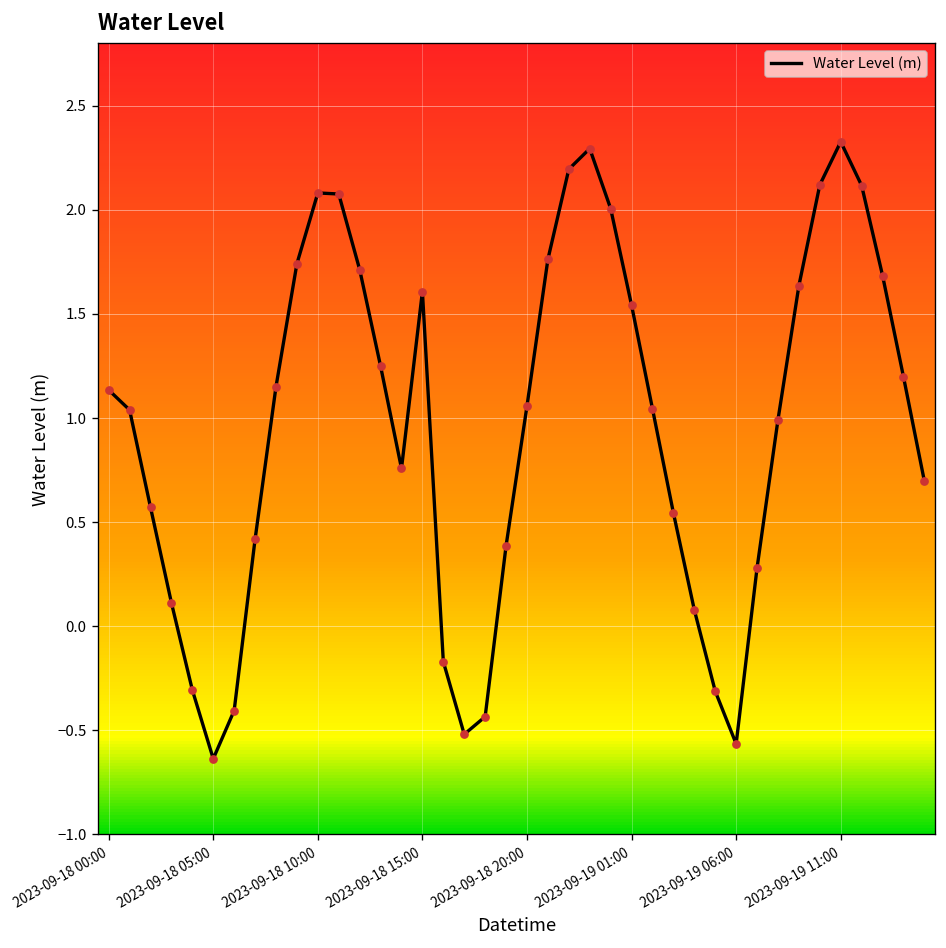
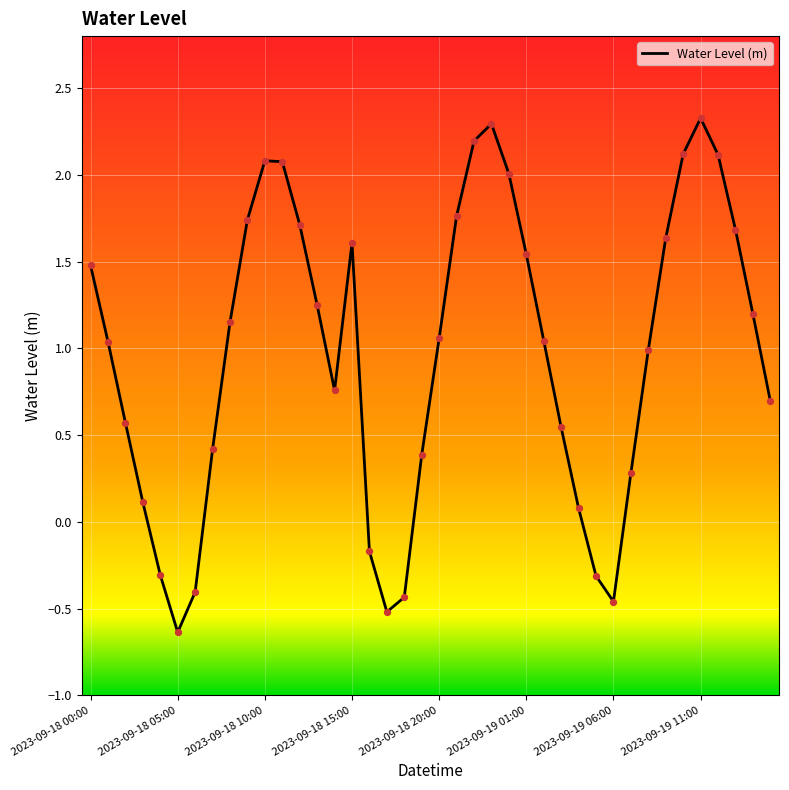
  {
-   "2023-09-18 00:00": 1.13,
+   "2023-09-18 00:00": 1.48,
    "2023-09-18 05:00": -0.64,
    "2023-09-18 10:00": 2.08,
    "2023-09-18 15:00": 1.61,
    "2023-09-18 20:00": 1.06,
    "2023-09-19 01:00": 1.54,
-   "2023-09-19 06:00": -0.57,
+   "2023-09-19 06:00": -0.46,
    "2023-09-19 11:00": 2.33
  }
